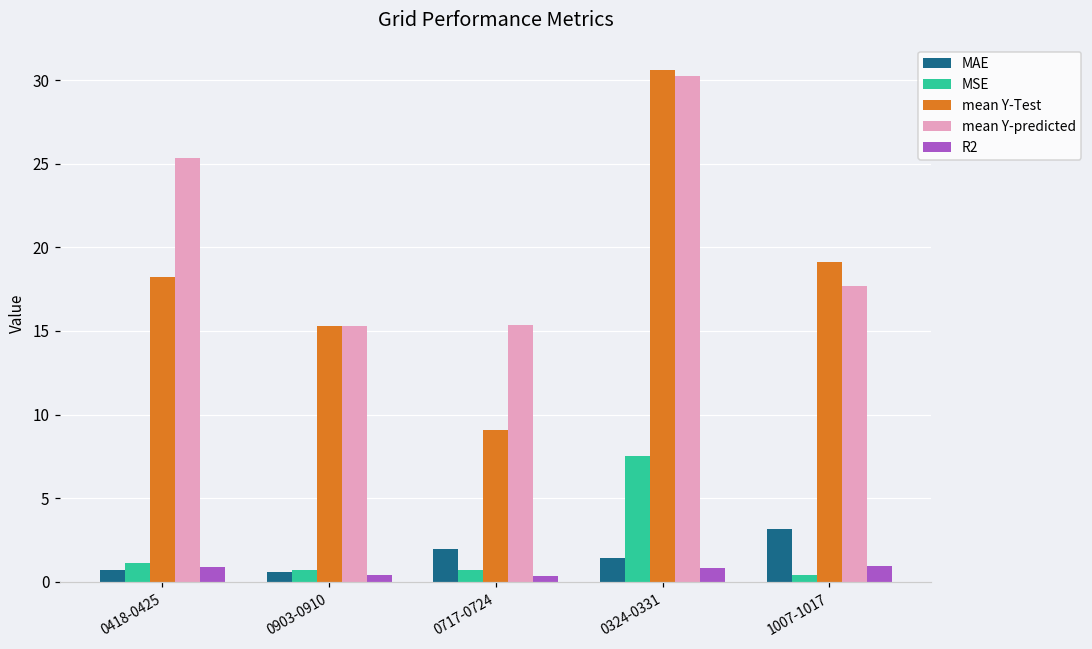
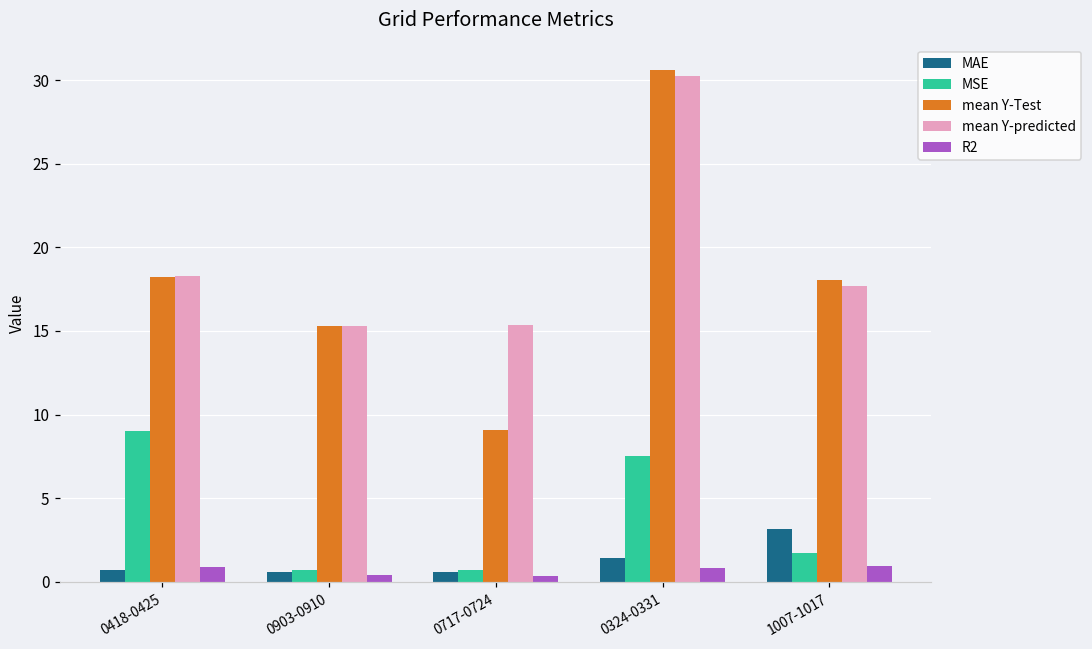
  {
    "MAE": {
      "0418-0425": 0.7,
      "0903-0910": 0.6,
-     "0717-0724": 2.0,
+     "0717-0724": 0.6,
      "0324-0331": 1.4,
      "1007-1017": 3.2
    },
    "MSE": {
-     "0418-0425": 1.1,
+     "0418-0425": 9.0,
      "0903-0910": 0.7,
      "0717-0724": 0.7,
      "0324-0331": 7.5,
-     "1007-1017": 0.4
+     "1007-1017": 1.7
    },
    "mean Y-Test": {
      "0418-0425": 18.2,
      "0903-0910": 15.3,
      "0717-0724": 9.1,
      "0324-0331": 30.6,
-     "1007-1017": 19.1
+     "1007-1017": 18.1
    },
    "mean Y-predicted": {
-     "0418-0425": 25.4,
+     "0418-0425": 18.3,
      "0903-0910": 15.3,
      "0717-0724": 15.3,
      "0324-0331": 30.3,
      "1007-1017": 17.7
    },
    "R2": {
      "0418-0425": 0.9,
      "0903-0910": 0.4,
      "0717-0724": 0.3,
      "0324-0331": 0.8,
      "1007-1017": 0.9
    }
  }
